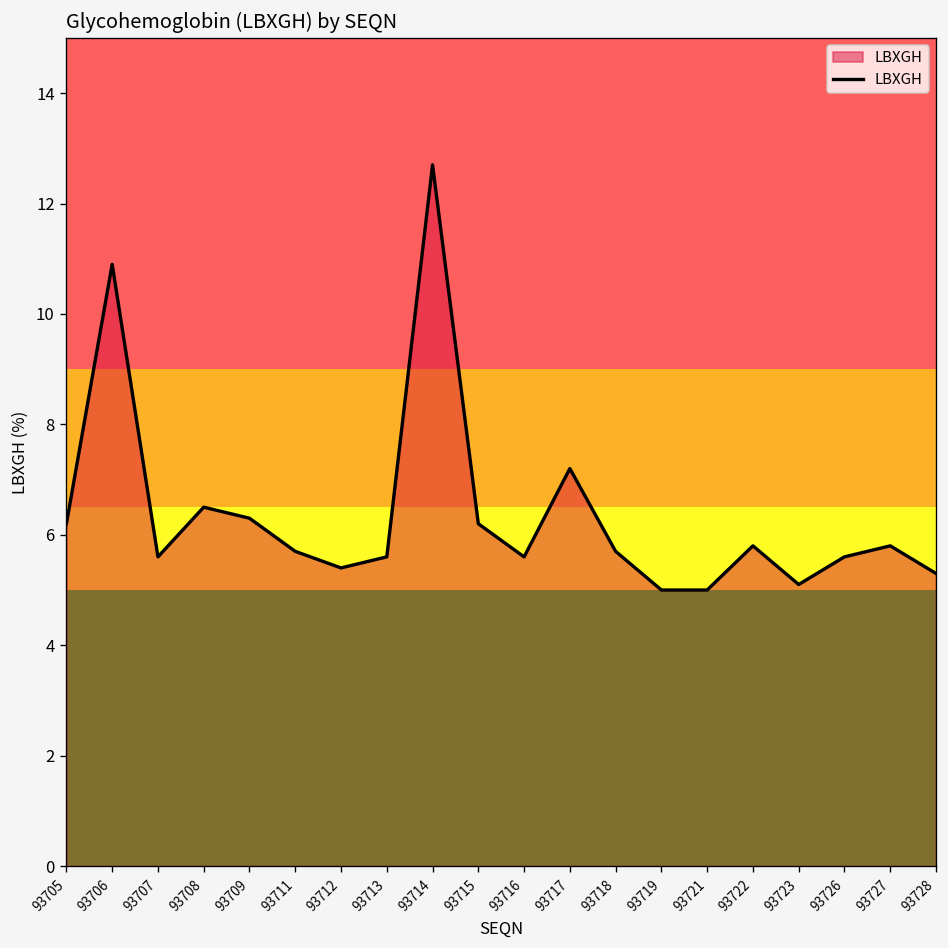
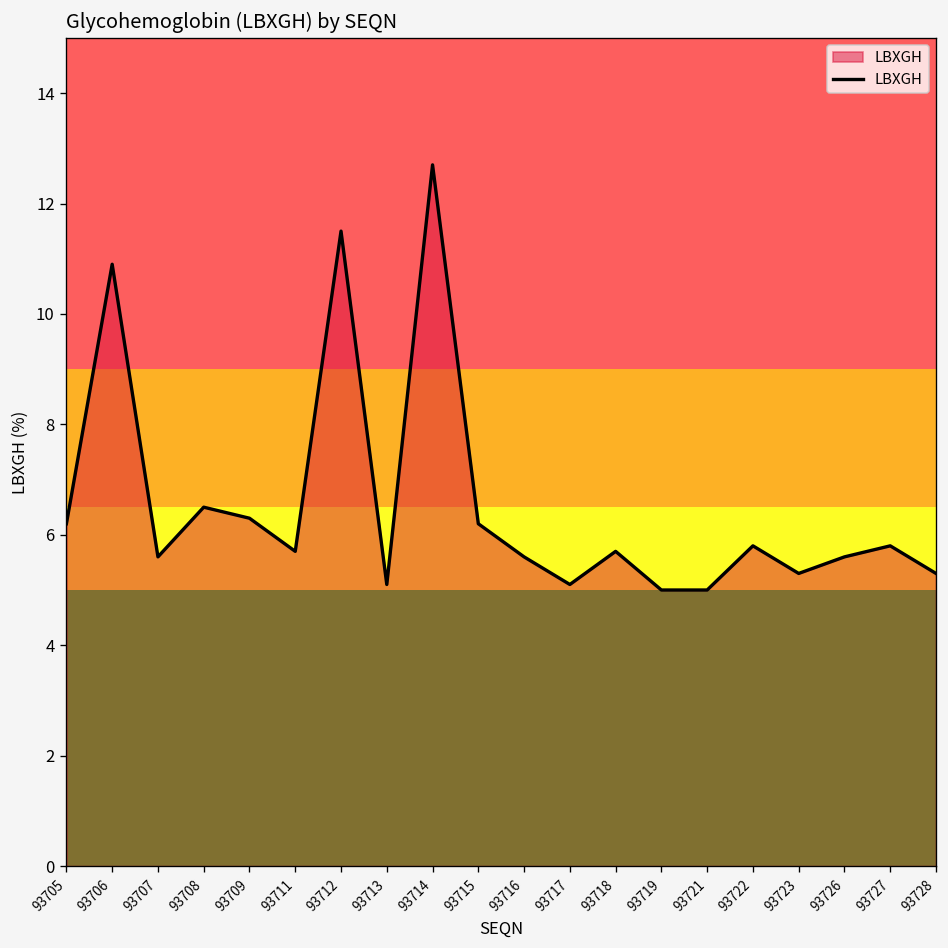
  {
    "93705": 6.2,
    "93706": 10.9,
    "93707": 5.6,
    "93708": 6.5,
    "93709": 6.3,
    "93711": 5.7,
-   "93712": 5.4,
-   "93713": 5.6,
+   "93712": 11.5,
+   "93713": 5.1,
    "93714": 12.7,
    "93715": 6.2,
    "93716": 5.6,
-   "93717": 7.2,
+   "93717": 5.1,
    "93718": 5.7,
    "93719": 5.0,
    "93721": 5.0,
    "93722": 5.8,
-   "93723": 5.1,
+   "93723": 5.3,
    "93726": 5.6,
    "93727": 5.8,
    "93728": 5.3
  }
